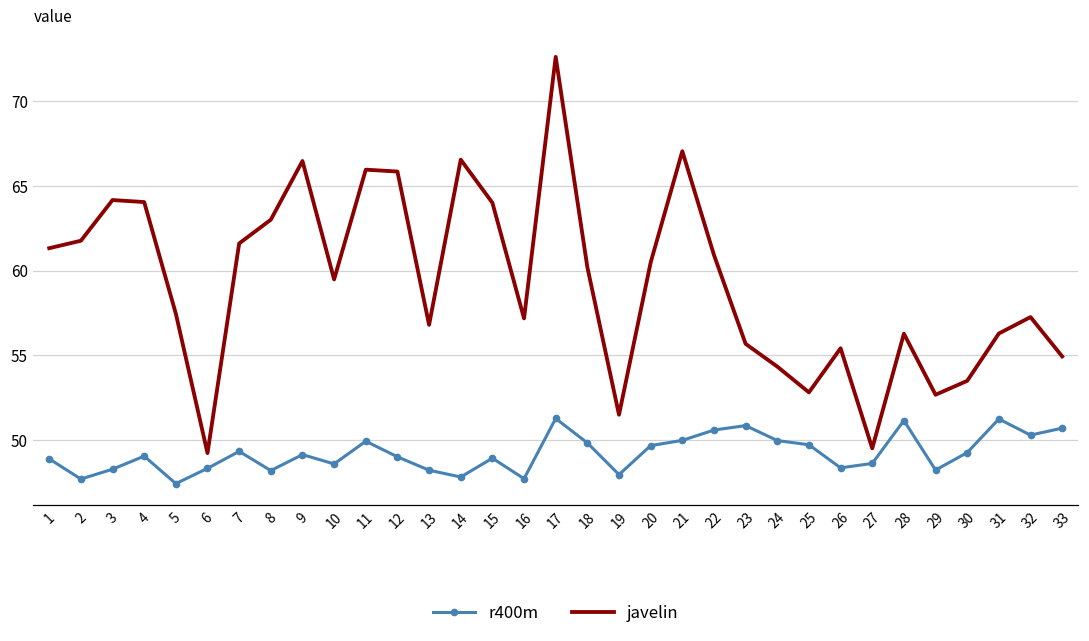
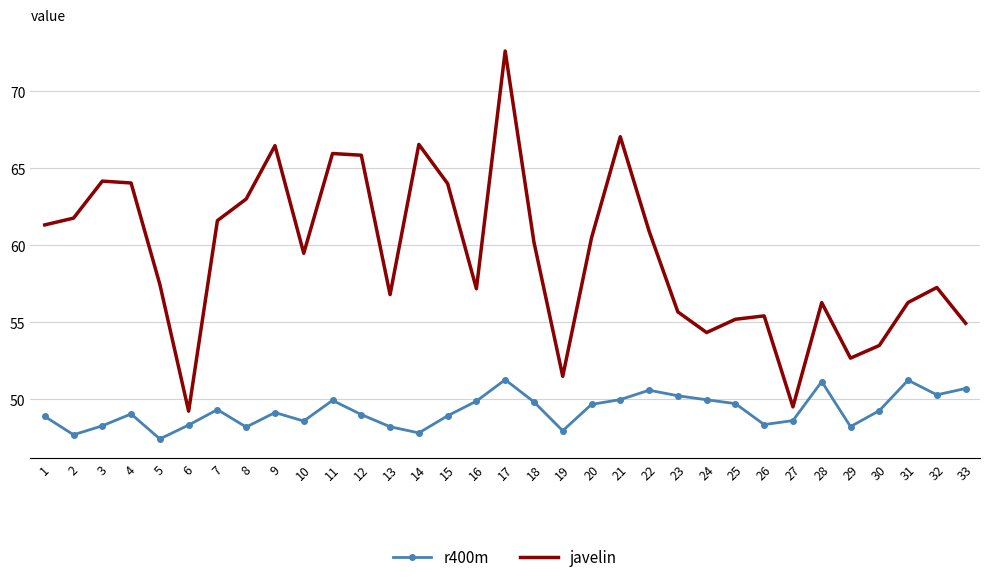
  {
    "r400m": {
      "1": 48.9,
      "2": 47.7,
      "3": 48.3,
      "4": 49.1,
      "5": 47.4,
      "6": 48.3,
      "7": 49.3,
      "8": 48.2,
      "9": 49.2,
      "10": 48.6,
      "11": 49.9,
      "12": 49.0,
      "13": 48.2,
      "14": 47.8,
      "15": 48.9,
-     "16": 47.7,
+     "16": 49.9,
      "17": 51.3,
      "18": 49.8,
      "19": 48.0,
      "20": 49.7,
      "21": 50.0,
      "22": 50.6,
-     "23": 50.9,
+     "23": 50.2,
      "24": 50.0,
      "25": 49.7,
      "26": 48.4,
      "27": 48.6,
      "28": 51.2,
      "29": 48.2,
      "30": 49.3,
      "31": 51.3,
      "32": 50.3,
      "33": 50.7
    },
    "javelin": {
      "1": 61.3,
      "2": 61.8,
      "3": 64.2,
      "4": 64.0,
      "5": 57.5,
      "6": 49.2,
      "7": 61.6,
      "8": 63.0,
      "9": 66.5,
      "10": 59.5,
      "11": 66.0,
      "12": 65.8,
      "13": 56.8,
      "14": 66.5,
      "15": 64.0,
      "16": 57.2,
      "17": 72.6,
      "18": 60.2,
      "19": 51.5,
      "20": 60.5,
      "21": 67.0,
      "22": 60.9,
      "23": 55.7,
      "24": 54.3,
-     "25": 52.8,
+     "25": 55.2,
      "26": 55.4,
      "27": 49.5,
      "28": 56.3,
      "29": 52.7,
      "30": 53.5,
      "31": 56.3,
      "32": 57.3,
      "33": 54.9
    }
  }
